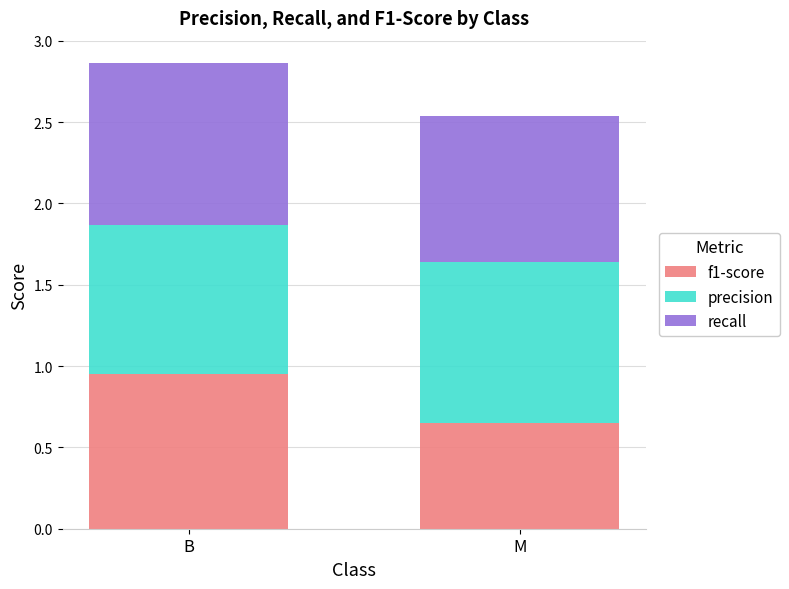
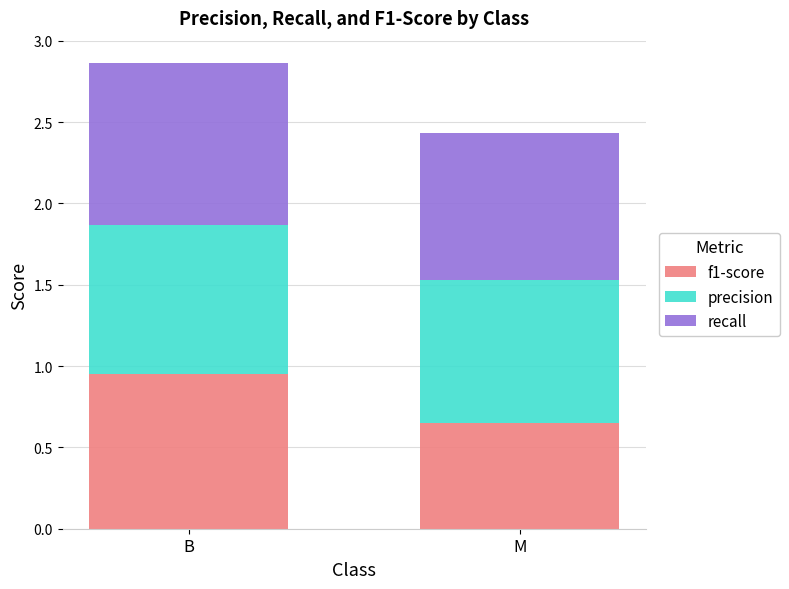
  {
    "f1-score": {
      "B": 0.95,
      "M": 0.65
    },
    "precision": {
      "B": 0.92,
-     "M": 0.99
+     "M": 0.88
    },
    "recall": {
      "B": 0.99,
      "M": 0.90
    }
  }
